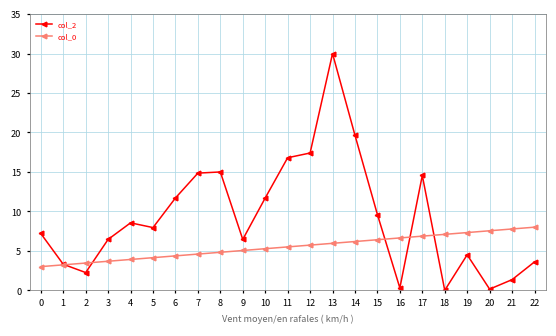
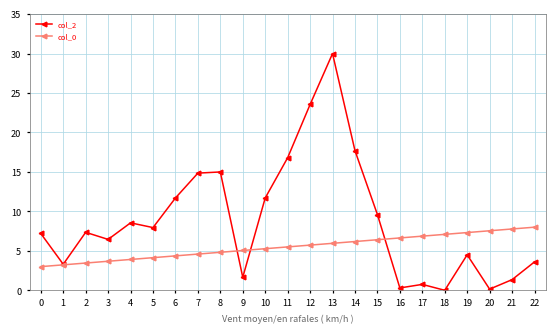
  {
    "col_2": {
      "0": 7,
-     "2": 2,
+     "2": 7,
      "3": 6,
      "4": 9,
      "5": 8,
      "6": 12,
      "7": 15,
      "8": 15,
-     "9": 6,
+     "9": 2,
      "10": 12,
      "11": 17,
-     "12": 17,
+     "12": 24,
      "13": 30,
-     "14": 20,
+     "14": 18,
      "15": 10,
      "16": 0,
-     "17": 15,
+     "17": 1,
      "18": 0,
      "19": 5,
      "20": 0,
      "21": 1,
      "22": 4
    },
    "col_0": {
      "0": 3,
      "2": 3,
      "3": 4,
      "4": 4,
      "5": 4,
      "6": 4,
      "7": 5,
      "8": 5,
      "9": 5,
      "10": 5,
      "11": 6,
      "12": 6,
      "13": 6,
      "14": 6,
      "15": 6,
      "16": 7,
      "17": 7,
      "18": 7,
      "19": 7,
      "20": 8,
      "21": 8,
      "22": 8
    }
  }
